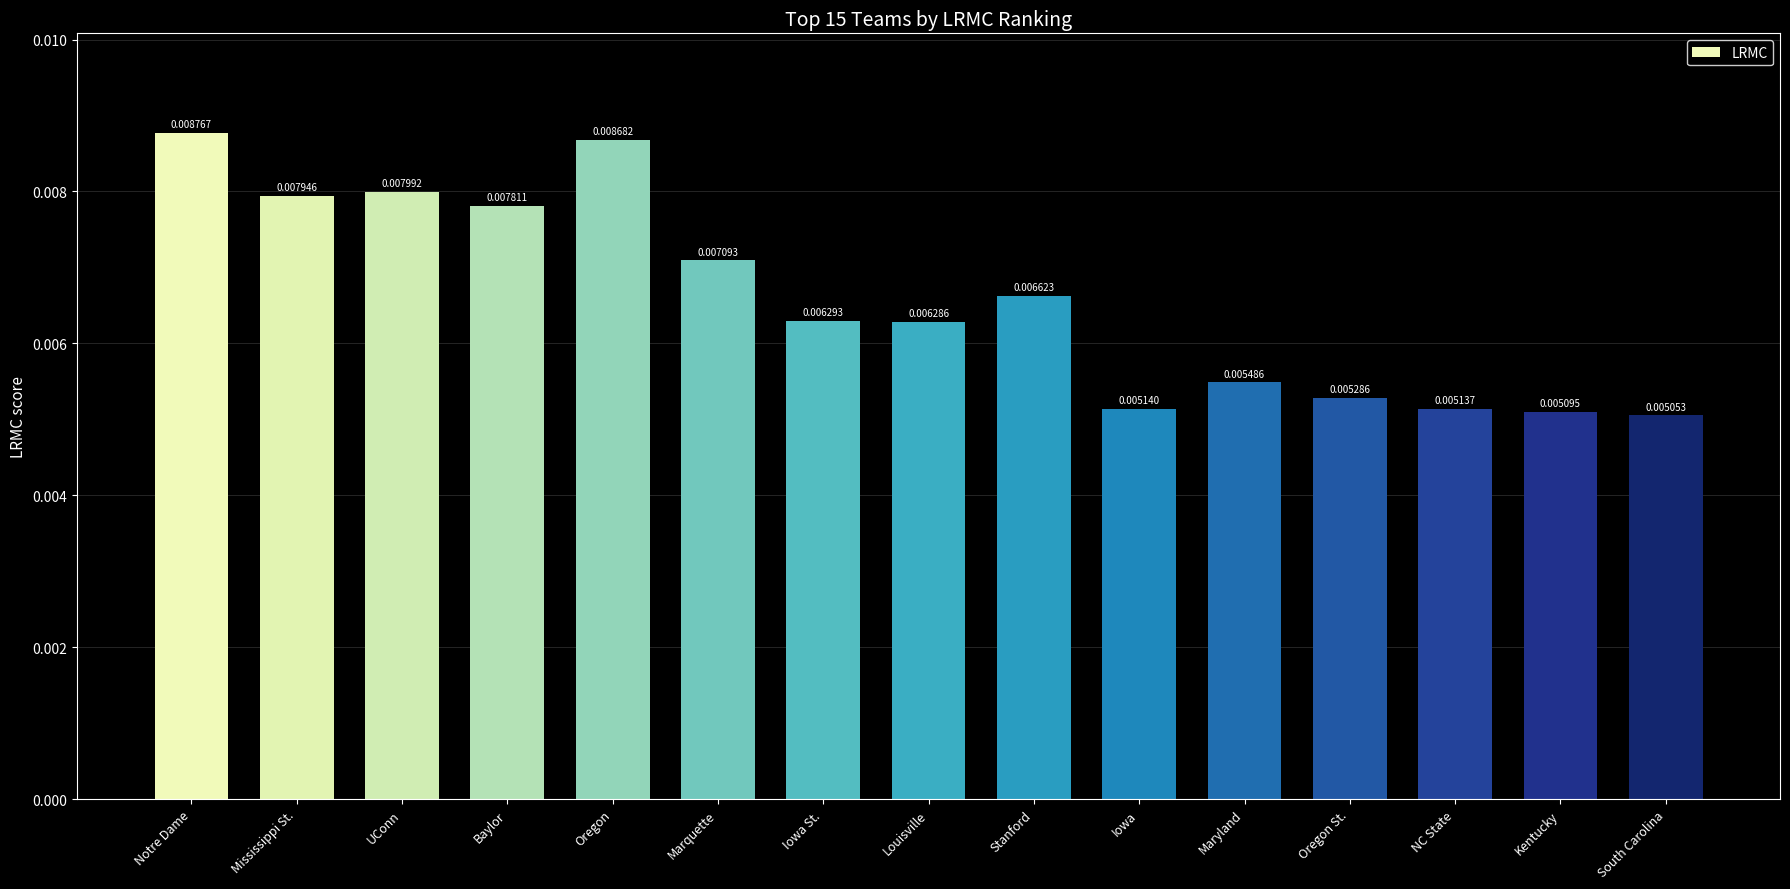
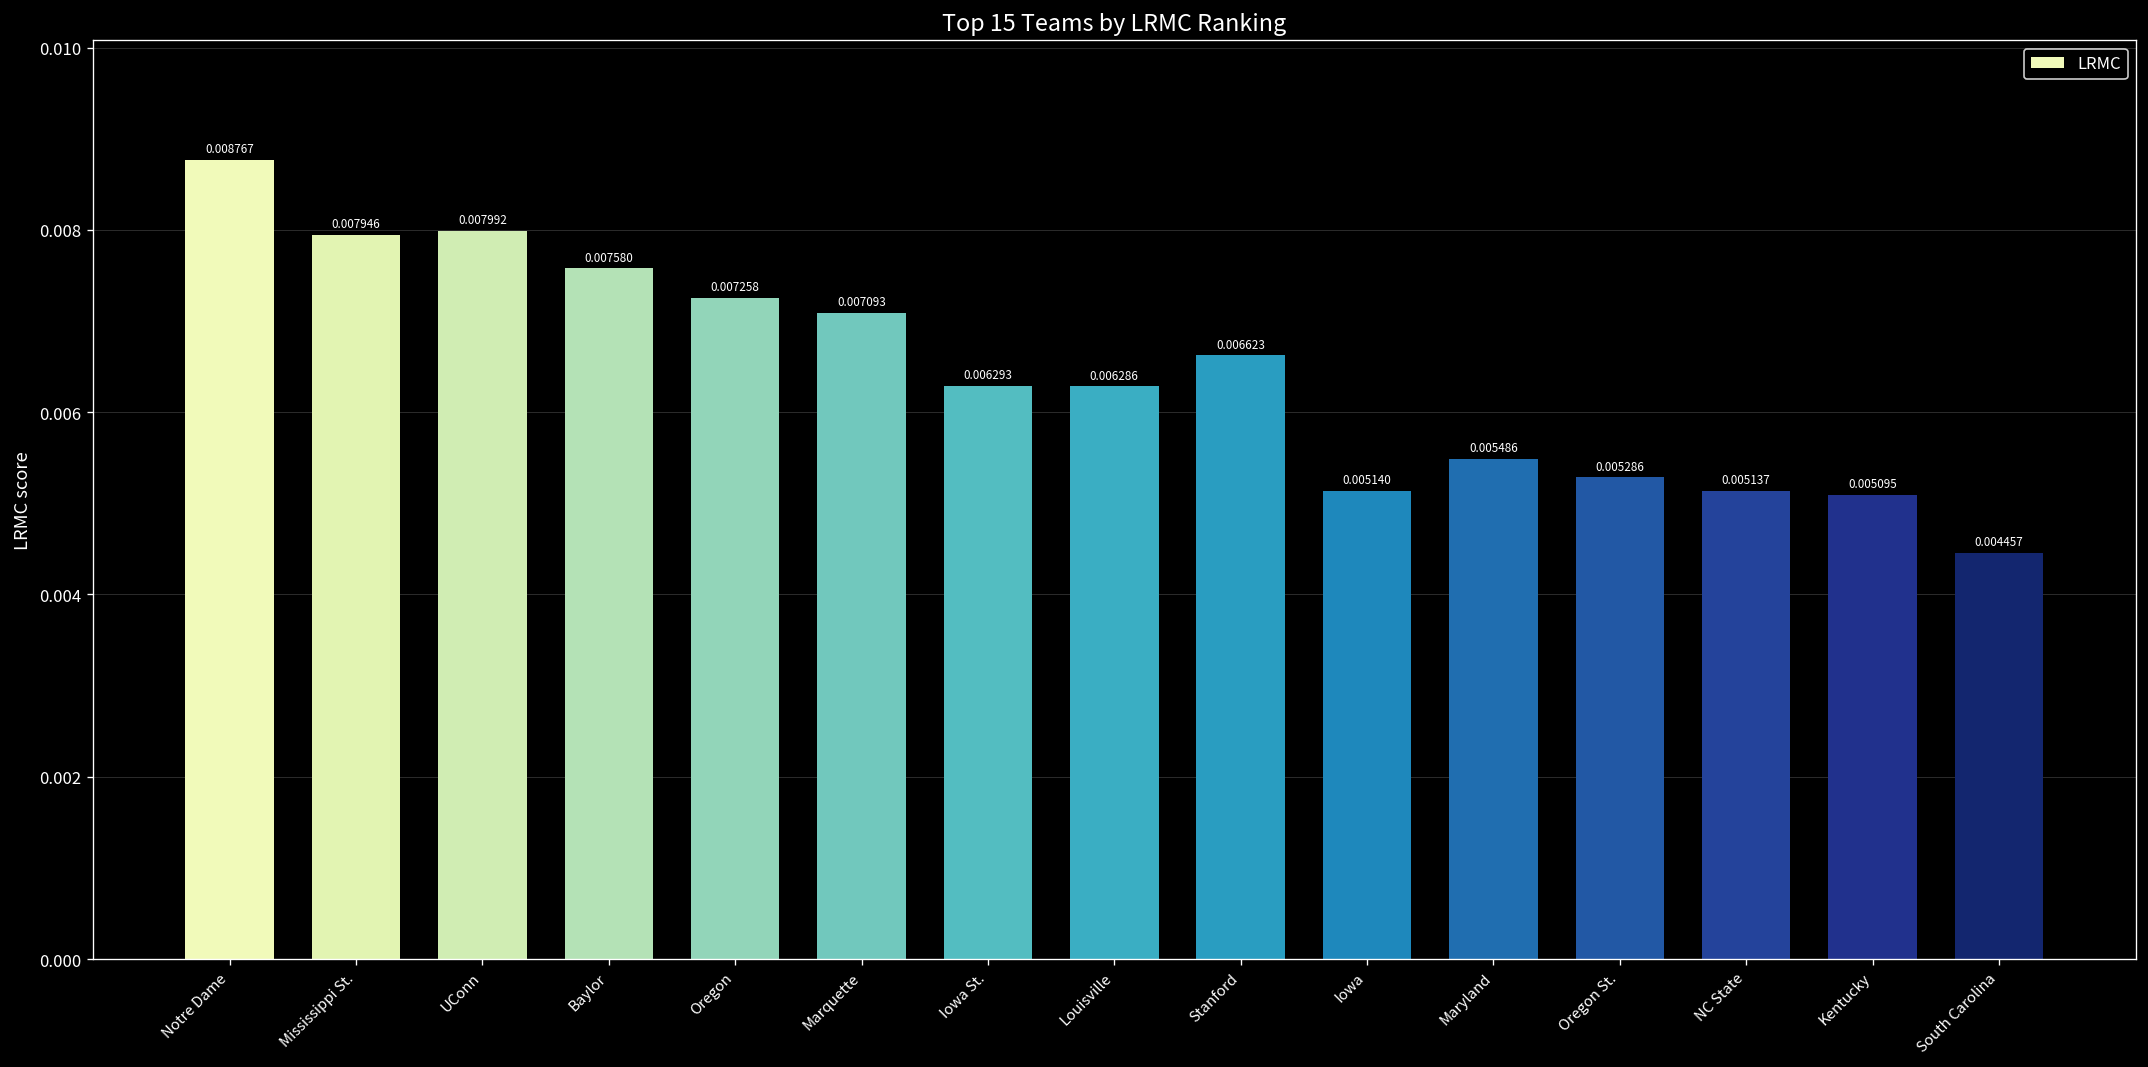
  {
    "Notre Dame": 0.008767,
    "Mississippi St.": 0.007946,
    "UConn": 0.007992,
-   "Baylor": 0.007811,
-   "Oregon": 0.008682,
+   "Baylor": 0.007580,
+   "Oregon": 0.007258,
    "Marquette": 0.007093,
    "Iowa St.": 0.006293,
    "Louisville": 0.006286,
    "Stanford": 0.006623,
    "Iowa": 0.005140,
    "Maryland": 0.005486,
    "Oregon St.": 0.005286,
    "NC State": 0.005137,
    "Kentucky": 0.005095,
-   "South Carolina": 0.005053
+   "South Carolina": 0.004457
  }
